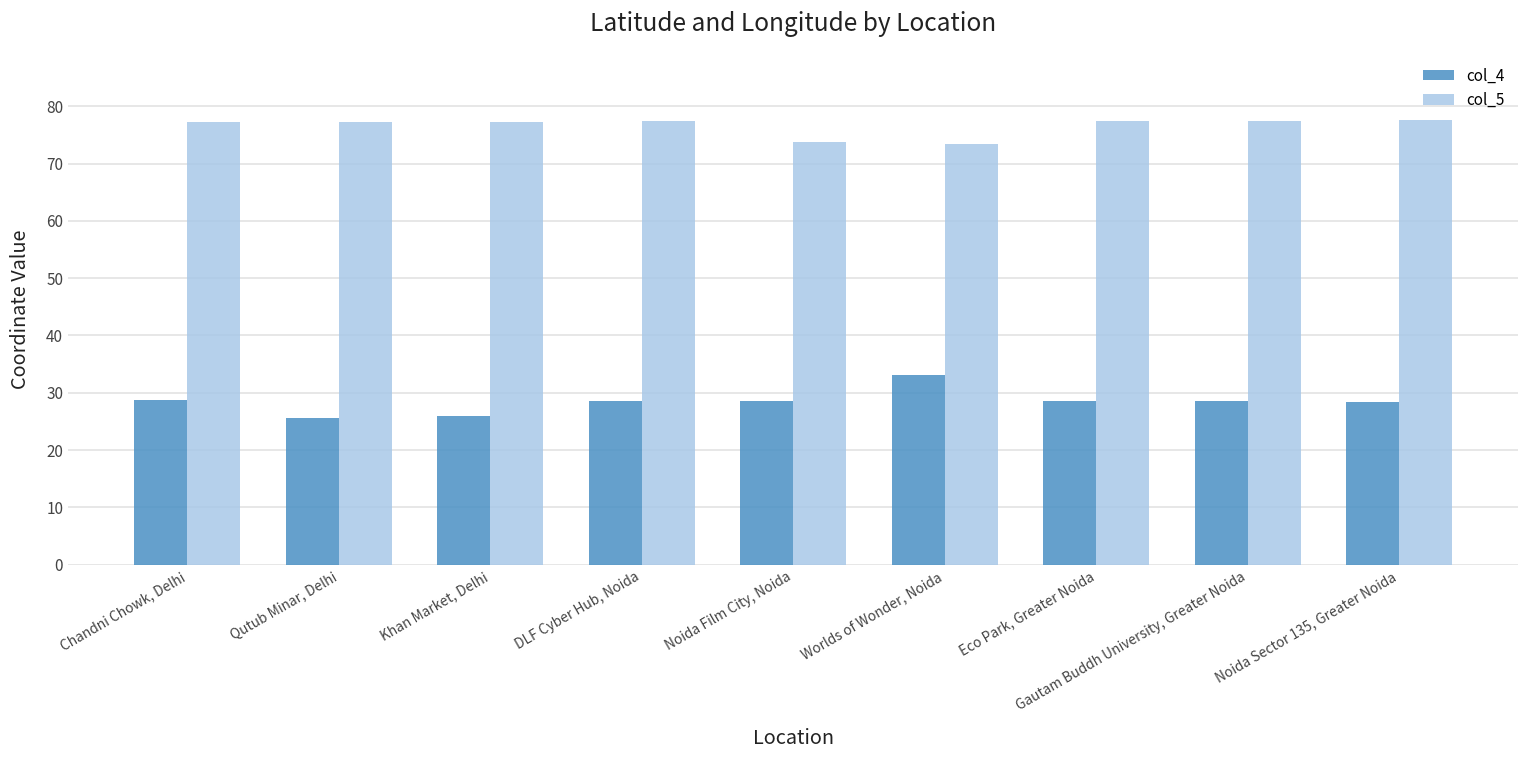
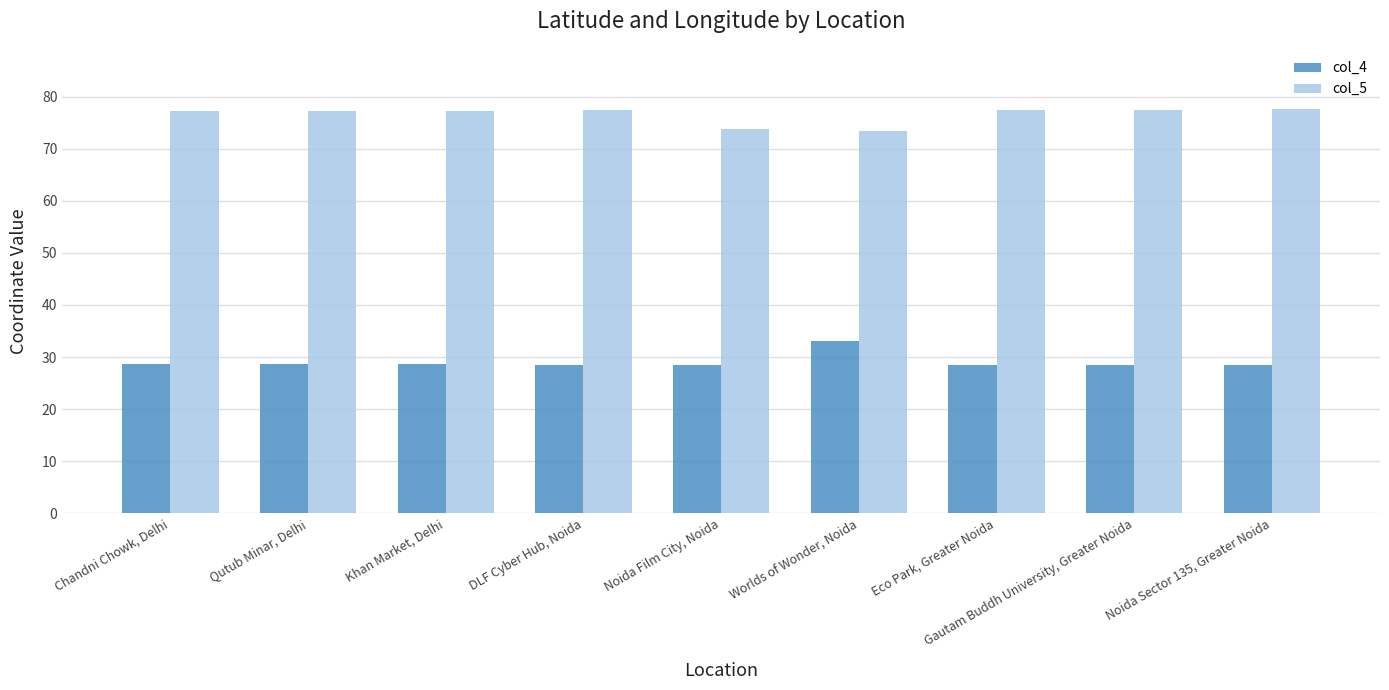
  {
    "col_4": {
      "Chandni Chowk, Delhi": 29,
-     "Qutub Minar, Delhi": 26,
-     "Khan Market, Delhi": 26,
+     "Qutub Minar, Delhi": 29,
+     "Khan Market, Delhi": 29,
      "DLF Cyber Hub, Noida": 29,
      "Noida Film City, Noida": 29,
      "Worlds of Wonder, Noida": 33,
      "Eco Park, Greater Noida": 29,
      "Gautam Buddh University, Greater Noida": 29,
      "Noida Sector 135, Greater Noida": 28
    },
    "col_5": {
      "Chandni Chowk, Delhi": 77,
      "Qutub Minar, Delhi": 77,
      "Khan Market, Delhi": 77,
      "DLF Cyber Hub, Noida": 77,
      "Noida Film City, Noida": 74,
      "Worlds of Wonder, Noida": 73,
      "Eco Park, Greater Noida": 78,
      "Gautam Buddh University, Greater Noida": 77,
      "Noida Sector 135, Greater Noida": 78
    }
  }
